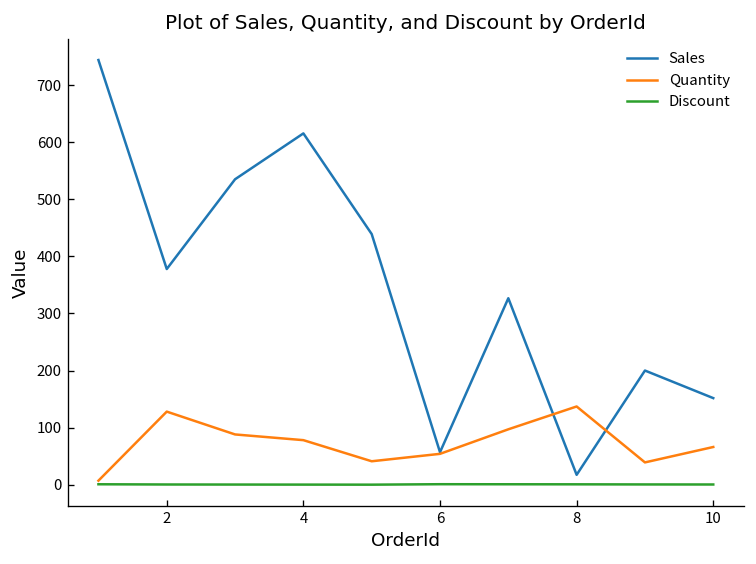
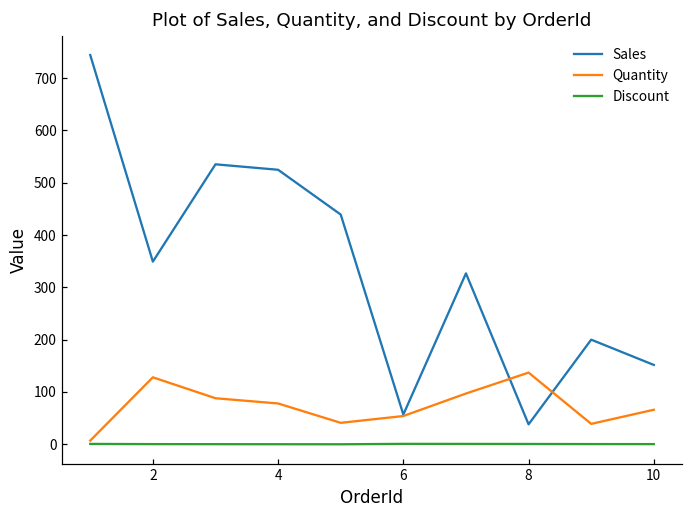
  {
    "Sales": {
-     "2": 380,
-     "4": 620,
-     "8": 20,
+     "2": 350,
+     "4": 520,
+     "8": 40,
      "10": 150
    },
    "Quantity": {
      "2": 130,
      "4": 80,
      "8": 140,
      "10": 70
    },
    "Discount": {
      "2": 0,
      "4": 0,
      "6": 0,
      "8": 0,
      "10": 0
    }
  }
